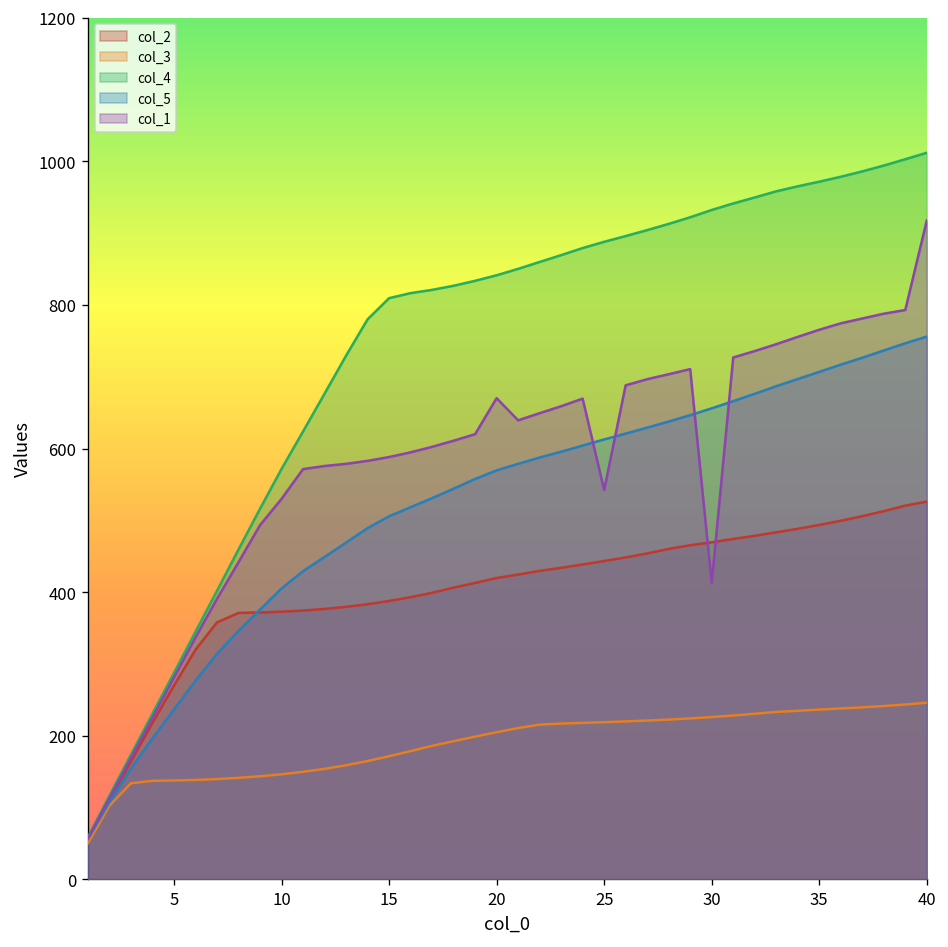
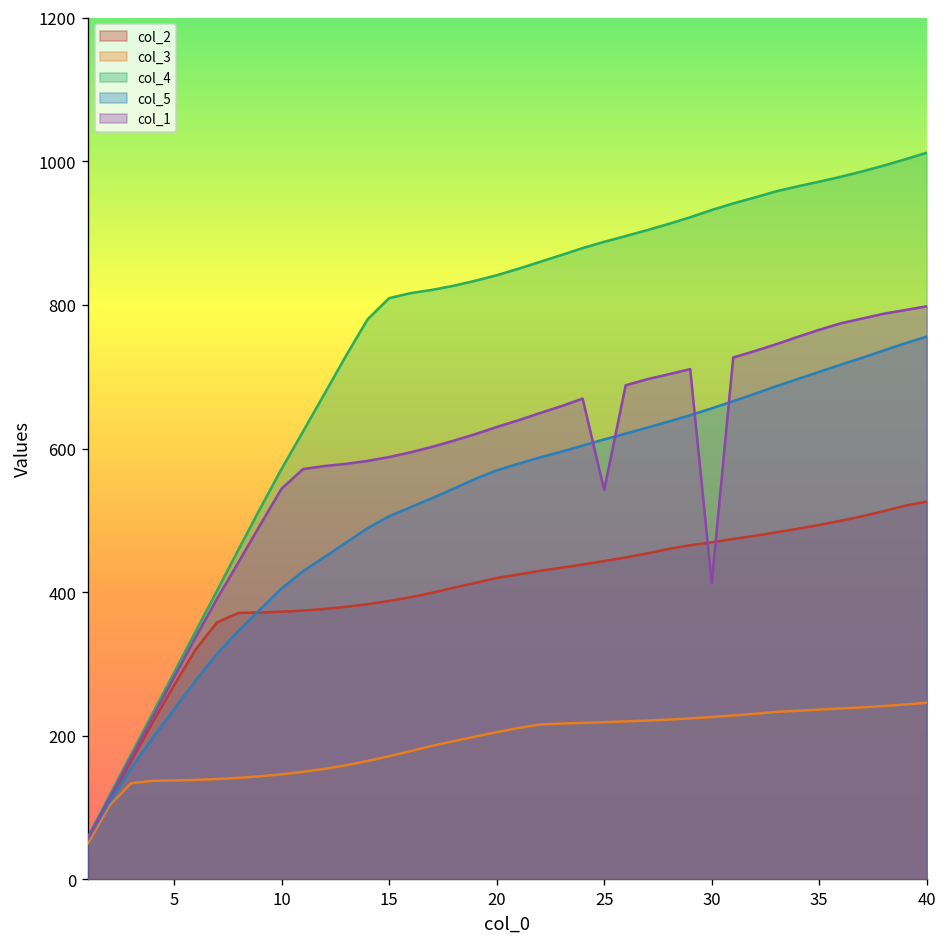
  {
    "col_1": {
      "5": 280,
-     "10": 530,
+     "10": 540,
      "15": 590,
-     "20": 670,
+     "20": 630,
      "25": 540,
      "30": 410,
      "35": 770,
-     "40": 920
+     "40": 800
    }
  }
